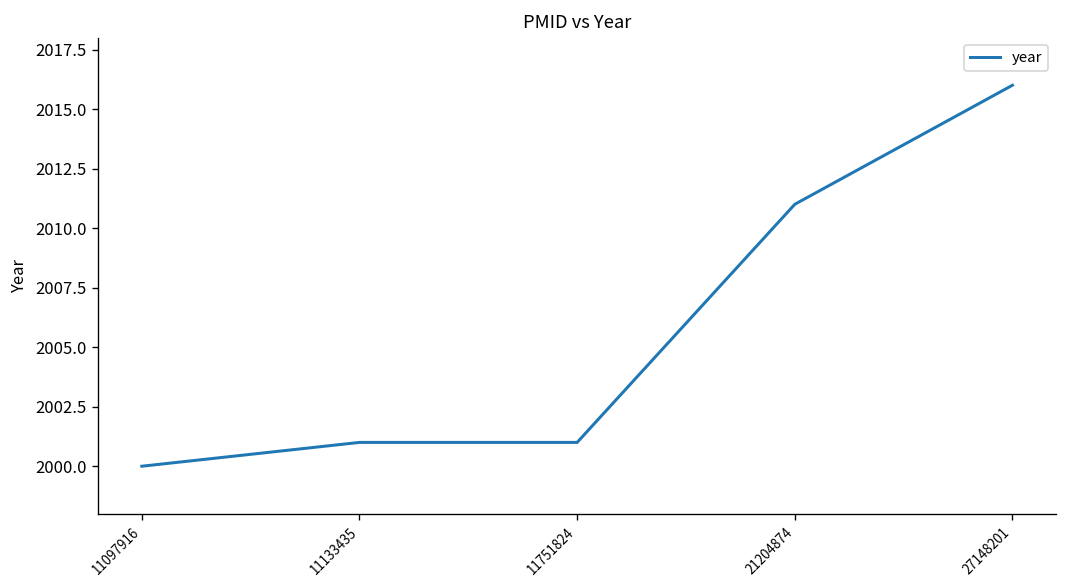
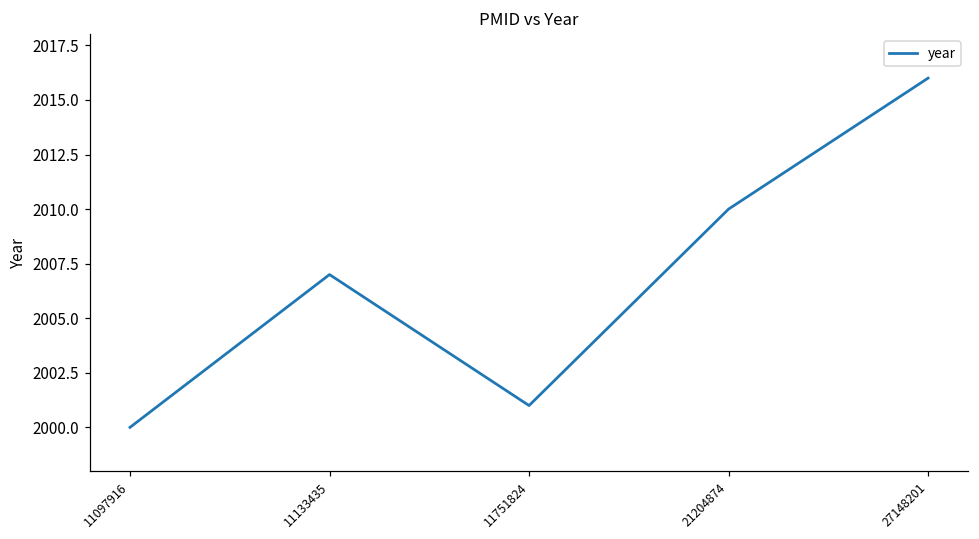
  {
    "11097916": 2000,
-   "11133435": 2001,
+   "11133435": 2007,
    "11751824": 2001,
-   "21204874": 2011,
+   "21204874": 2010,
    "27148201": 2016
  }
